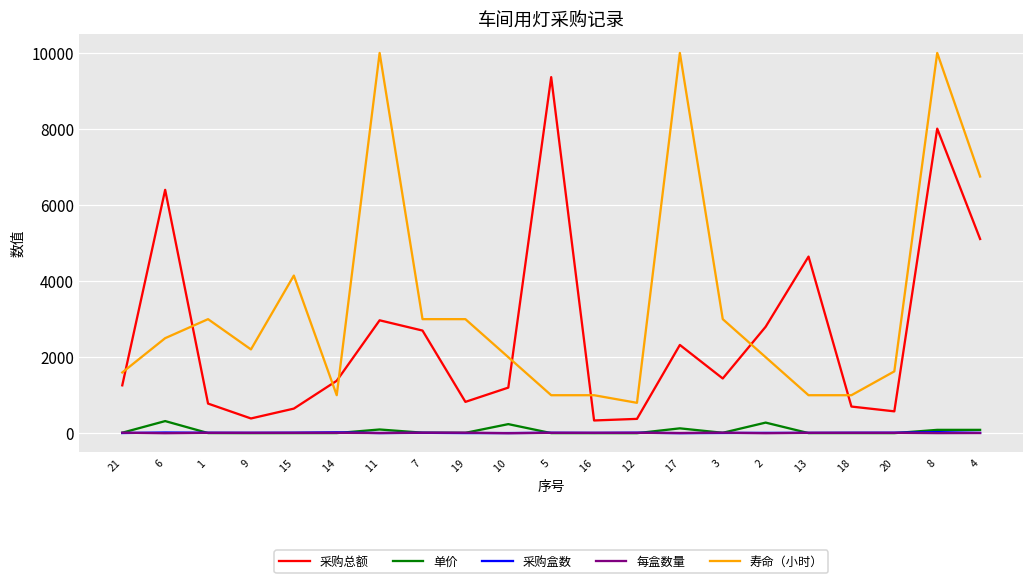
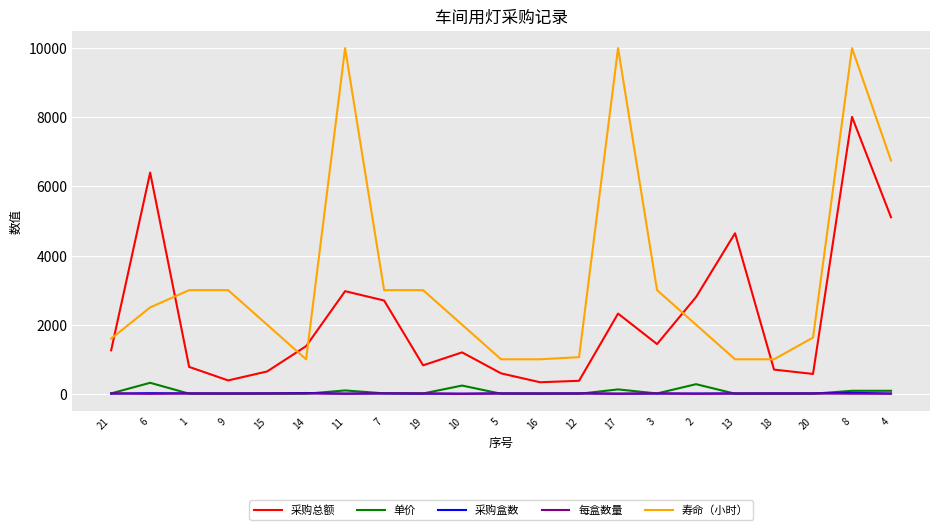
  {
    "采购总额": {
      "21": 1300,
      "6": 6400,
      "1": 800,
      "9": 400,
      "15": 600,
      "14": 1400,
      "11": 3000,
      "7": 2700,
      "19": 800,
      "10": 1200,
-     "5": 9400,
+     "5": 600,
      "16": 300,
      "12": 400,
      "17": 2300,
      "3": 1400,
      "2": 2800,
      "13": 4600,
      "18": 700,
      "20": 600,
      "8": 8000,
      "4": 5100
    },
    "单价": {
      "6": 300,
      "11": 100,
      "10": 200,
      "17": 100,
      "2": 300,
      "4": 100
    },
    "寿命（小时）": {
      "21": 1600,
      "6": 2500,
      "1": 3000,
-     "9": 2200,
-     "15": 4100,
+     "9": 3000,
+     "15": 2000,
      "14": 1000,
      "11": 10000,
      "7": 3000,
      "19": 3000,
      "10": 2000,
      "5": 1000,
      "16": 1000,
-     "12": 800,
+     "12": 1100,
      "17": 10000,
      "3": 3000,
      "2": 2000,
      "13": 1000,
      "18": 1000,
      "20": 1600,
      "8": 10000,
      "4": 6800
    }
  }
